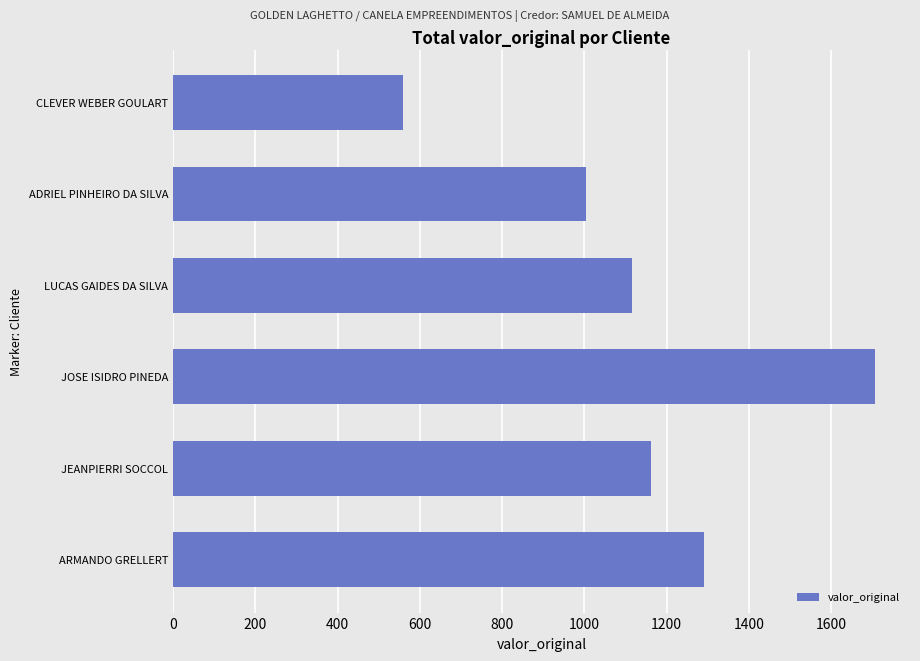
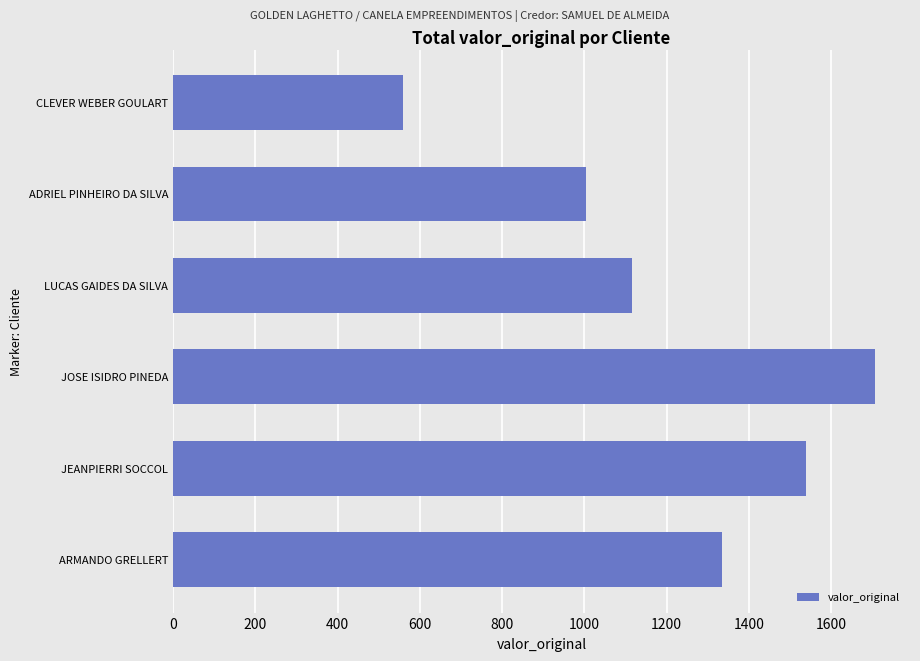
  {
    "CLEVER WEBER GOULART": 560,
    "ADRIEL PINHEIRO DA SILVA": 1000,
    "LUCAS GAIDES DA SILVA": 1120,
    "JOSE ISIDRO PINEDA": 1710,
-   "JEANPIERRI SOCCOL": 1160,
-   "ARMANDO GRELLERT": 1290
+   "JEANPIERRI SOCCOL": 1540,
+   "ARMANDO GRELLERT": 1330
  }
